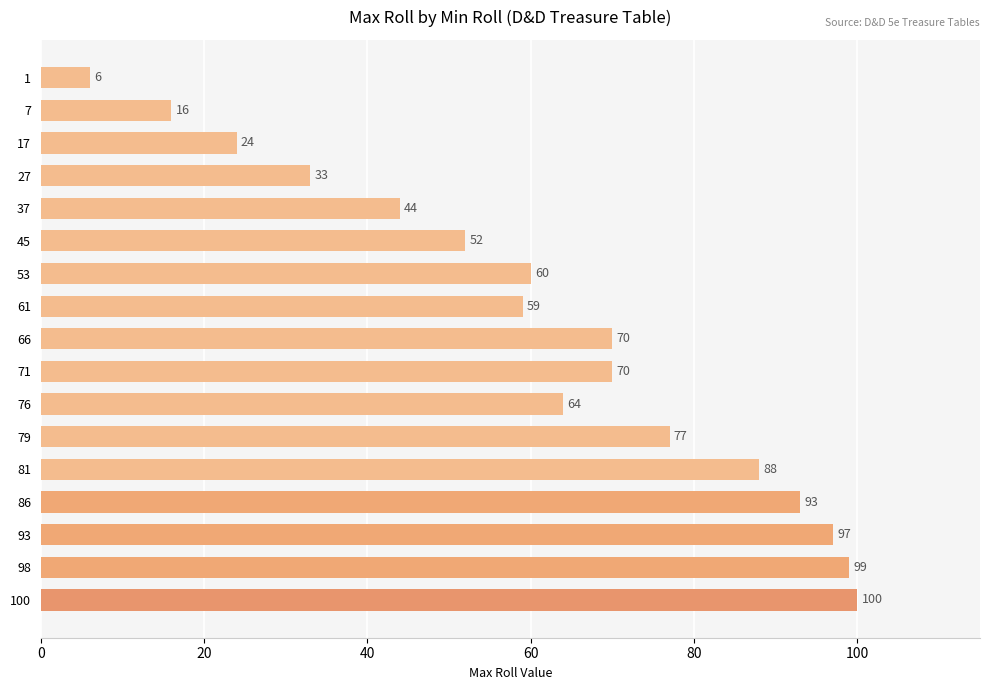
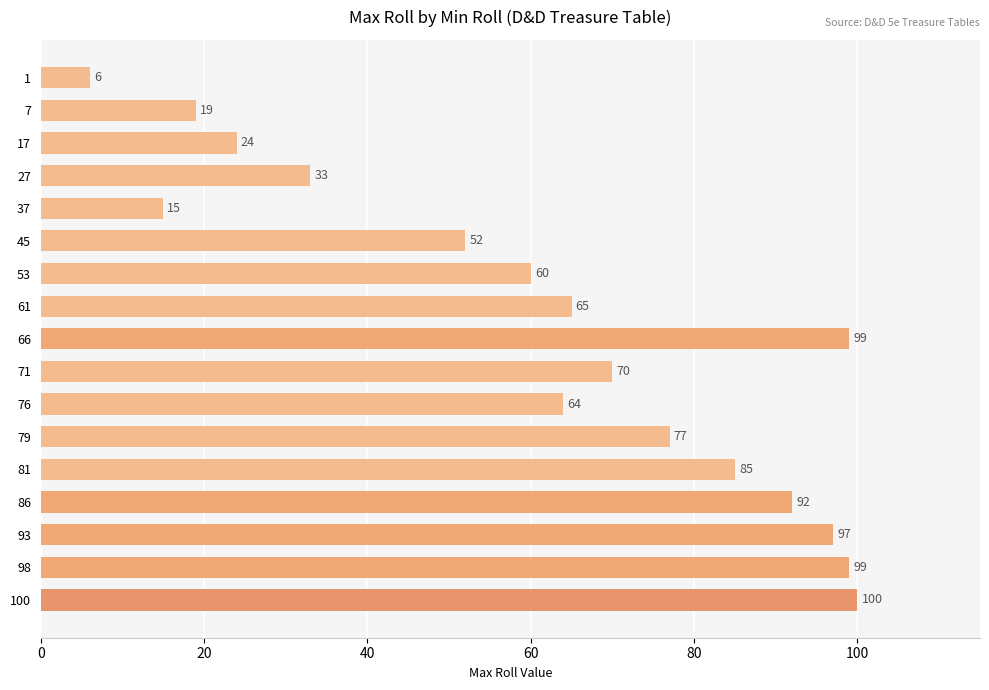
  {
    "1": 6,
-   "7": 16,
+   "7": 19,
    "17": 24,
    "27": 33,
-   "37": 44,
+   "37": 15,
    "45": 52,
    "53": 60,
-   "61": 59,
-   "66": 70,
+   "61": 65,
+   "66": 99,
    "71": 70,
    "76": 64,
    "79": 77,
-   "81": 88,
-   "86": 93,
+   "81": 85,
+   "86": 92,
    "93": 97,
    "98": 99,
    "100": 100
  }
